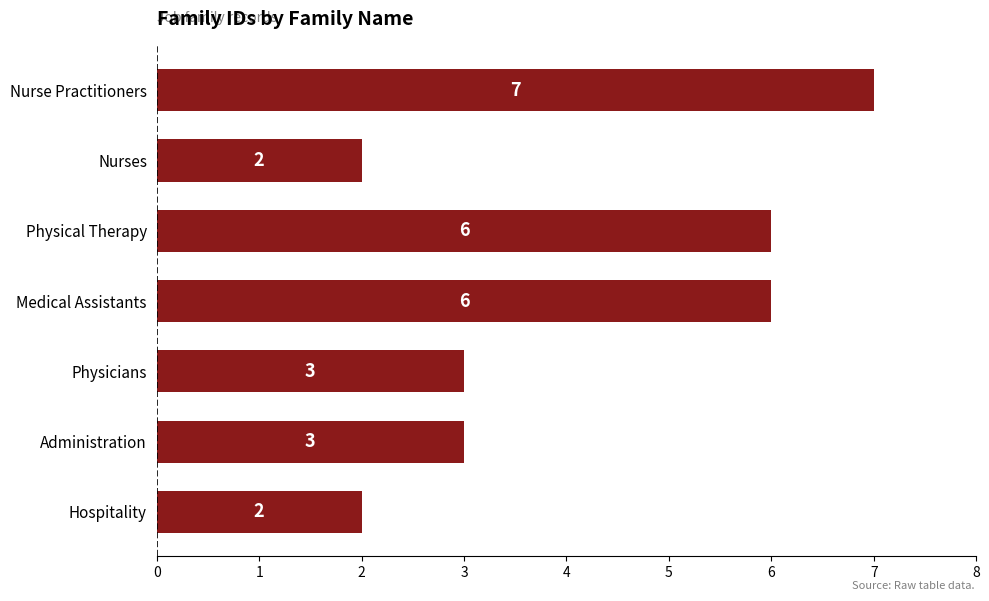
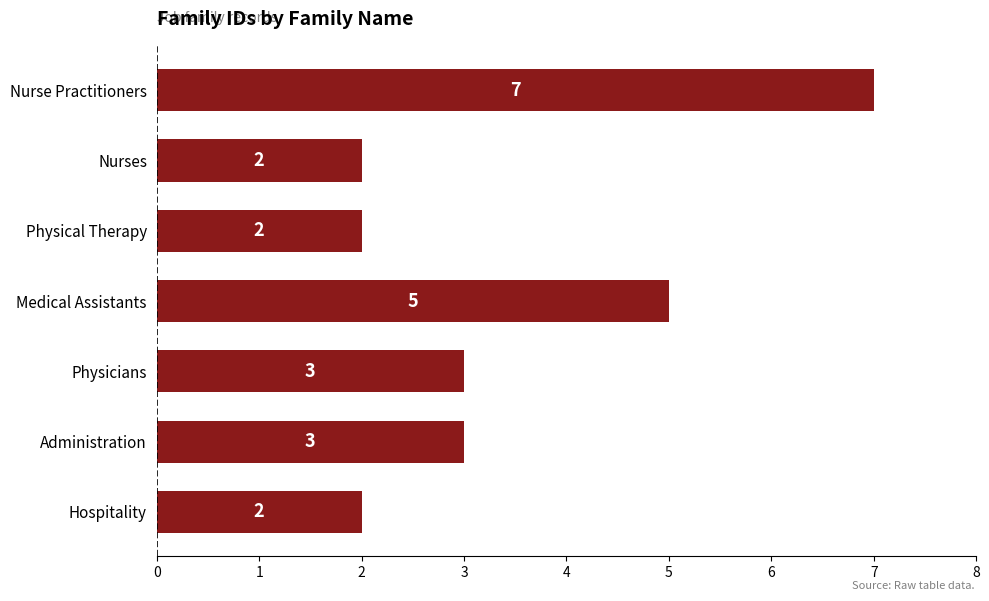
  {
    "Nurse Practitioners": 7,
    "Nurses": 2,
-   "Physical Therapy": 6,
-   "Medical Assistants": 6,
+   "Physical Therapy": 2,
+   "Medical Assistants": 5,
    "Physicians": 3,
    "Administration": 3,
    "Hospitality": 2
  }
